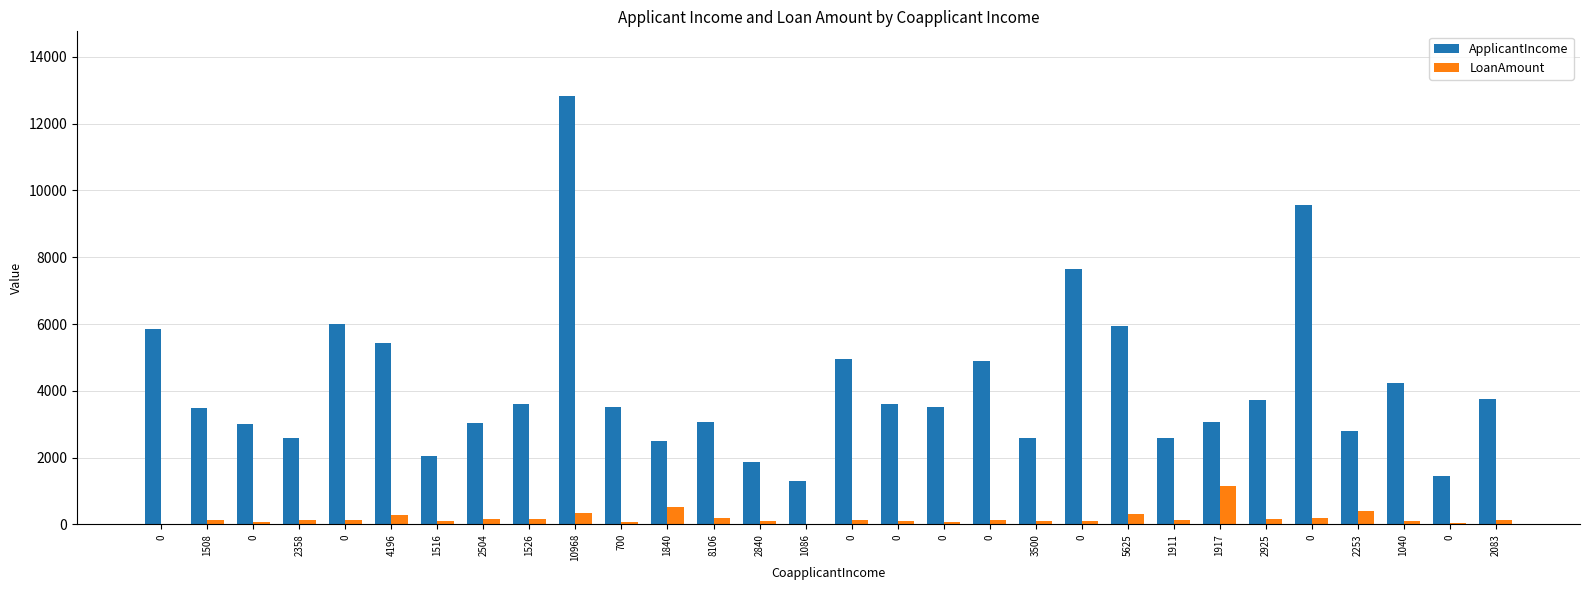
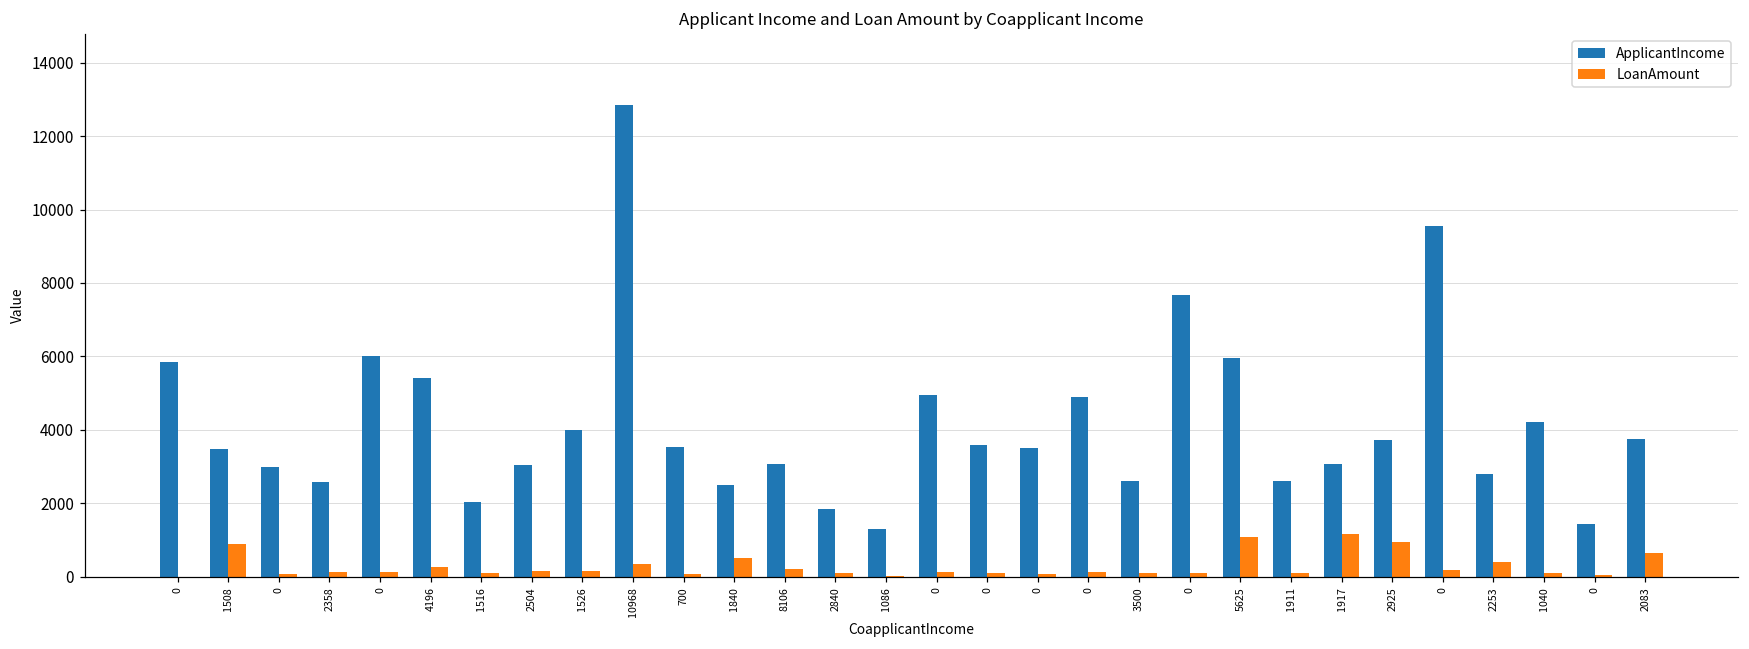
  {
    "ApplicantIncome": {
      "1508": 3500,
      "2358": 2600,
      "4196": 5400,
      "1516": 2000,
      "2504": 3000,
-     "1526": 3600,
+     "1526": 4000,
      "10968": 12800,
      "700": 3500,
      "1840": 2500,
      "8106": 3100,
      "2840": 1900,
      "1086": 1300,
      "3500": 2600,
      "5625": 6000,
      "1911": 2600,
      "1917": 3100,
      "2925": 3700,
      "2253": 2800,
      "1040": 4200,
      "2083": 3800
    },
    "LoanAmount": {
-     "1508": 100,
+     "1508": 900,
      "2358": 100,
      "4196": 300,
      "1516": 100,
      "2504": 200,
      "1526": 200,
      "10968": 300,
      "1840": 500,
      "8106": 200,
      "2840": 100,
      "3500": 100,
-     "5625": 300,
+     "5625": 1100,
      "1911": 100,
      "1917": 1200,
-     "2925": 200,
+     "2925": 900,
      "2253": 400,
      "1040": 100,
-     "2083": 100
+     "2083": 600
    }
  }
